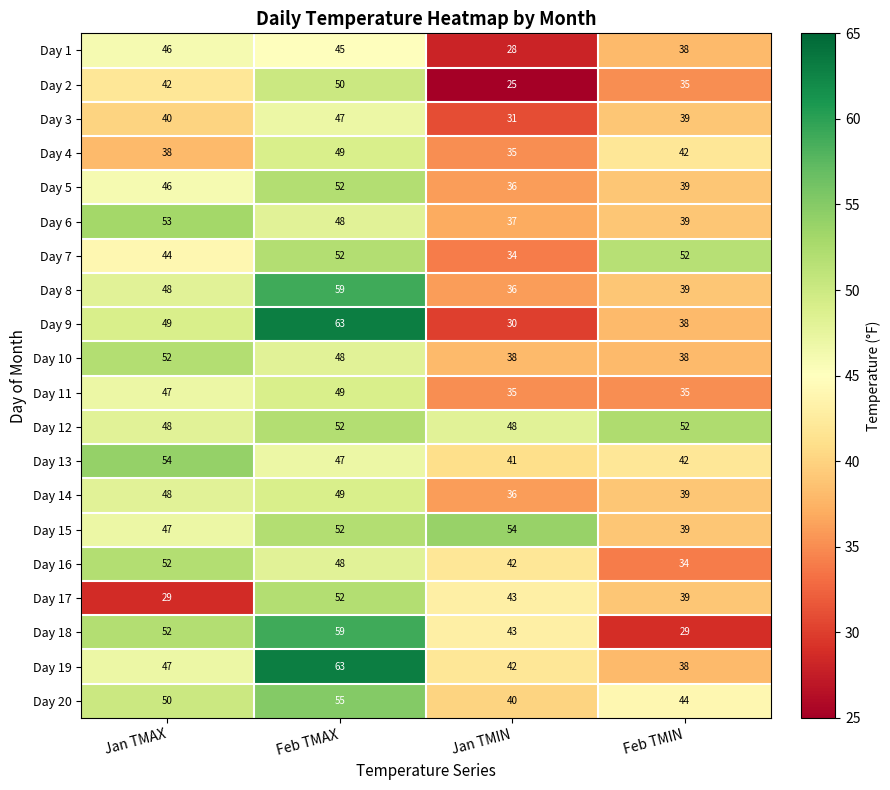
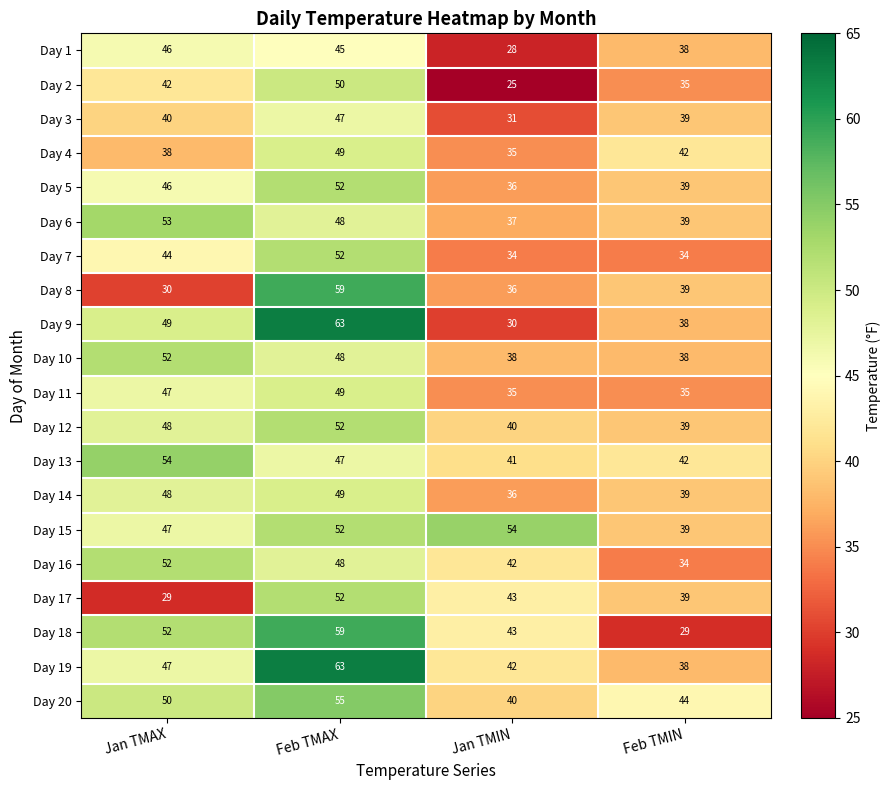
  {
    "Day 1": {
      "Jan TMAX": 46,
      "Feb TMAX": 45,
      "Jan TMIN": 28,
      "Feb TMIN": 38
    },
    "Day 2": {
      "Jan TMAX": 42,
      "Feb TMAX": 50,
      "Jan TMIN": 25,
      "Feb TMIN": 35
    },
    "Day 3": {
      "Jan TMAX": 40,
      "Feb TMAX": 47,
      "Jan TMIN": 31,
      "Feb TMIN": 39
    },
    "Day 4": {
      "Jan TMAX": 38,
      "Feb TMAX": 49,
      "Jan TMIN": 35,
      "Feb TMIN": 42
    },
    "Day 5": {
      "Jan TMAX": 46,
      "Feb TMAX": 52,
      "Jan TMIN": 36,
      "Feb TMIN": 39
    },
    "Day 6": {
      "Jan TMAX": 53,
      "Feb TMAX": 48,
      "Jan TMIN": 37,
      "Feb TMIN": 39
    },
    "Day 7": {
      "Jan TMAX": 44,
      "Feb TMAX": 52,
      "Jan TMIN": 34,
-     "Feb TMIN": 52
+     "Feb TMIN": 34
    },
    "Day 8": {
-     "Jan TMAX": 48,
+     "Jan TMAX": 30,
      "Feb TMAX": 59,
      "Jan TMIN": 36,
      "Feb TMIN": 39
    },
    "Day 9": {
      "Jan TMAX": 49,
      "Feb TMAX": 63,
      "Jan TMIN": 30,
      "Feb TMIN": 38
    },
    "Day 10": {
      "Jan TMAX": 52,
      "Feb TMAX": 48,
      "Jan TMIN": 38,
      "Feb TMIN": 38
    },
    "Day 11": {
      "Jan TMAX": 47,
      "Feb TMAX": 49,
      "Jan TMIN": 35,
      "Feb TMIN": 35
    },
    "Day 12": {
      "Jan TMAX": 48,
      "Feb TMAX": 52,
-     "Jan TMIN": 48,
-     "Feb TMIN": 52
+     "Jan TMIN": 40,
+     "Feb TMIN": 39
    },
    "Day 13": {
      "Jan TMAX": 54,
      "Feb TMAX": 47,
      "Jan TMIN": 41,
      "Feb TMIN": 42
    },
    "Day 14": {
      "Jan TMAX": 48,
      "Feb TMAX": 49,
      "Jan TMIN": 36,
      "Feb TMIN": 39
    },
    "Day 15": {
      "Jan TMAX": 47,
      "Feb TMAX": 52,
      "Jan TMIN": 54,
      "Feb TMIN": 39
    },
    "Day 16": {
      "Jan TMAX": 52,
      "Feb TMAX": 48,
      "Jan TMIN": 42,
      "Feb TMIN": 34
    },
    "Day 17": {
      "Jan TMAX": 29,
      "Feb TMAX": 52,
      "Jan TMIN": 43,
      "Feb TMIN": 39
    },
    "Day 18": {
      "Jan TMAX": 52,
      "Feb TMAX": 59,
      "Jan TMIN": 43,
      "Feb TMIN": 29
    },
    "Day 19": {
      "Jan TMAX": 47,
      "Feb TMAX": 63,
      "Jan TMIN": 42,
      "Feb TMIN": 38
    },
    "Day 20": {
      "Jan TMAX": 50,
      "Feb TMAX": 55,
      "Jan TMIN": 40,
      "Feb TMIN": 44
    }
  }
